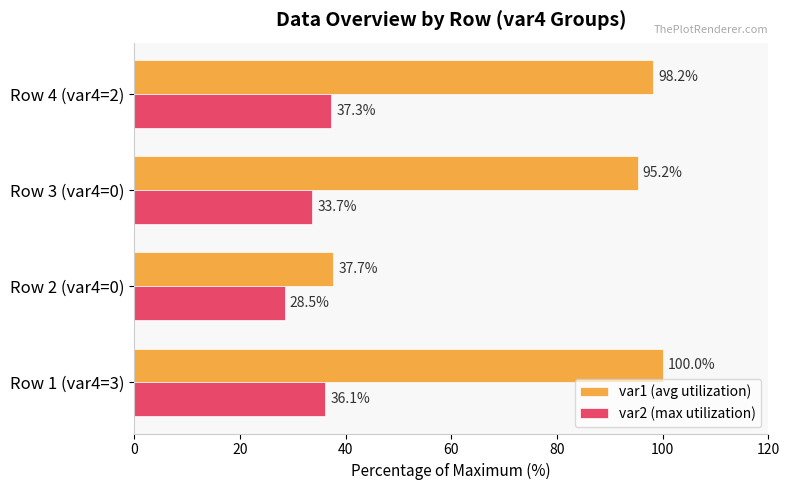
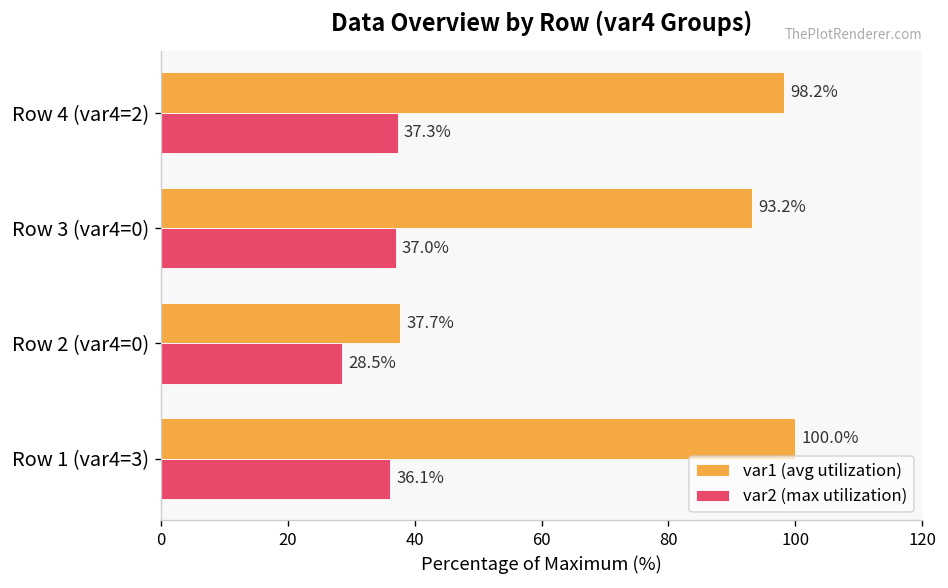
  {
    "var1 (avg utilization)": {
      "Row 4 (var4=2)": "98.2%",
-     "Row 3 (var4=0)": "95.2%",
+     "Row 3 (var4=0)": "93.2%",
      "Row 2 (var4=0)": "37.7%",
      "Row 1 (var4=3)": "100.0%"
    },
    "var2 (max utilization)": {
      "Row 4 (var4=2)": "37.3%",
-     "Row 3 (var4=0)": "33.7%",
+     "Row 3 (var4=0)": "37.0%",
      "Row 2 (var4=0)": "28.5%",
      "Row 1 (var4=3)": "36.1%"
    }
  }
